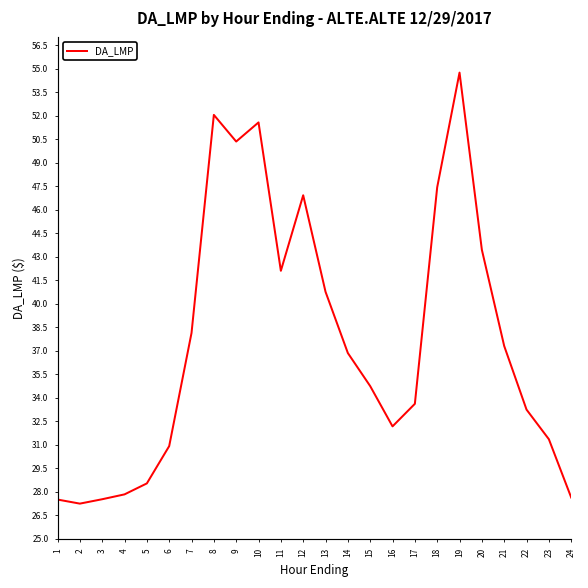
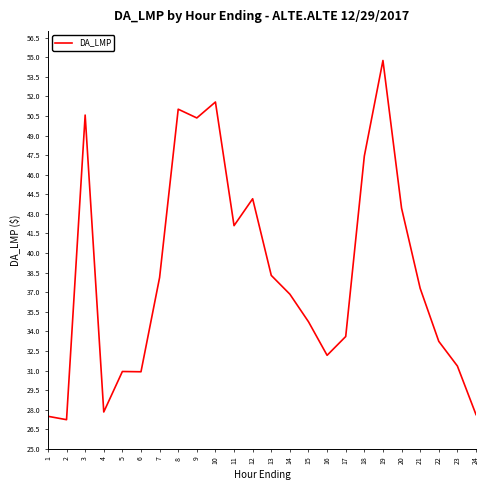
  {
    "1": 27.5,
    "2": 27.2,
-   "3": 27.5,
+   "3": 50.6,
    "4": 27.8,
-   "5": 28.5,
+   "5": 30.9,
    "6": 30.9,
    "7": 38.1,
-   "8": 52.1,
+   "8": 51.0,
    "9": 50.4,
    "10": 51.6,
    "11": 42.1,
-   "12": 46.9,
-   "13": 40.8,
+   "12": 44.2,
+   "13": 38.3,
    "14": 36.9,
    "15": 34.7,
    "16": 32.2,
    "17": 33.6,
    "18": 47.4,
    "19": 54.8,
    "20": 43.4,
    "21": 37.3,
    "22": 33.2,
    "23": 31.4,
    "24": 27.6
  }
